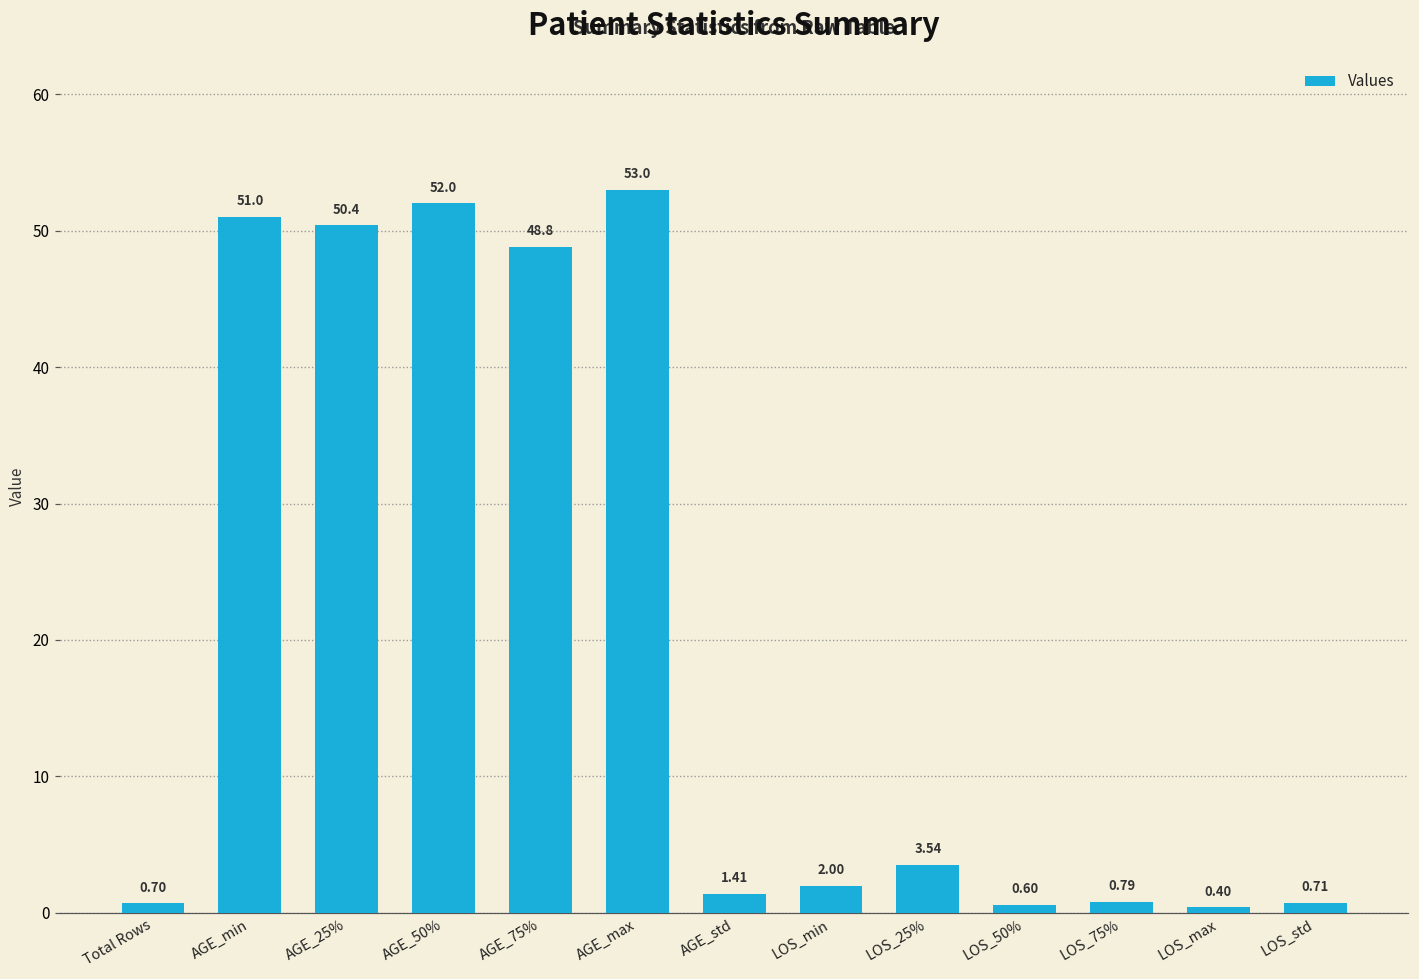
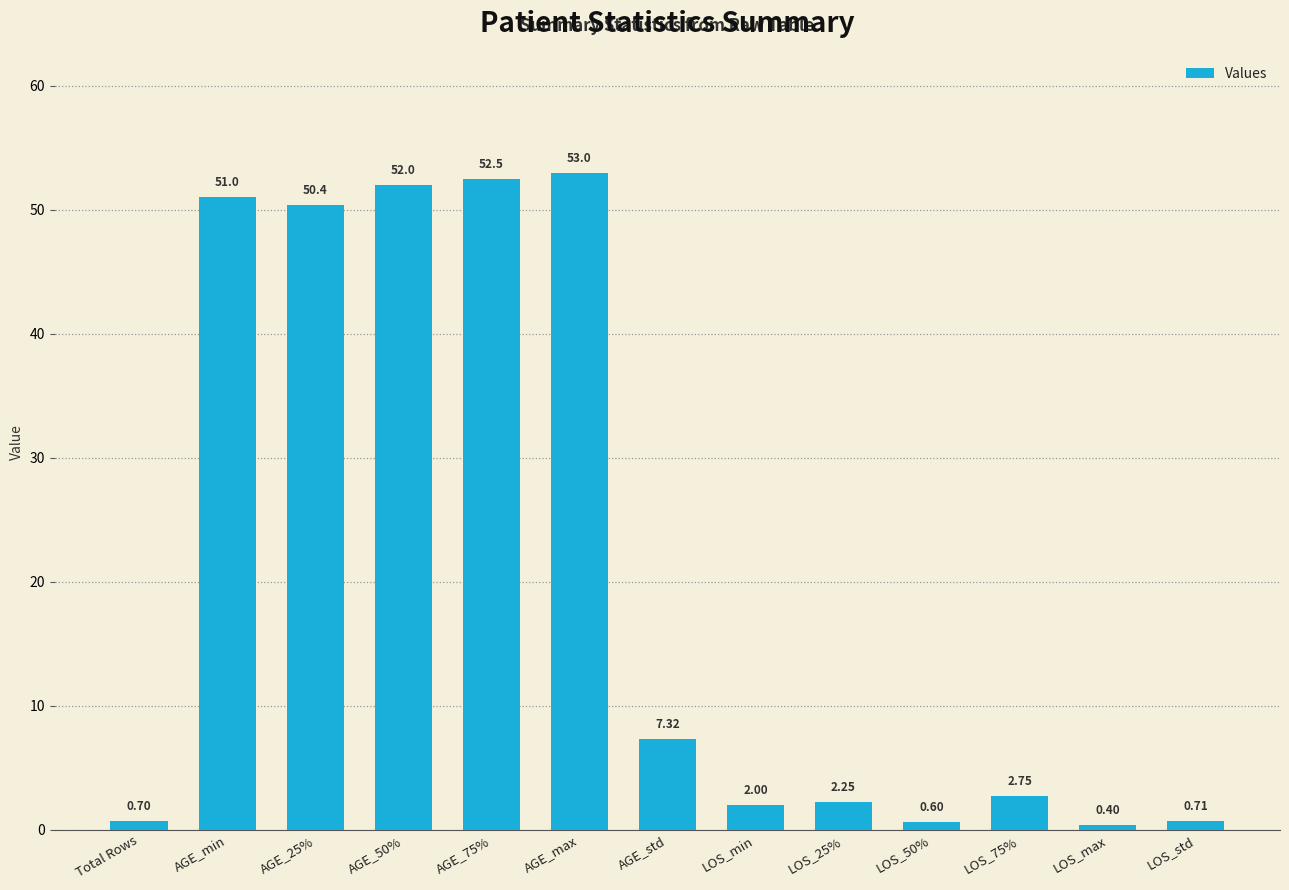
  {
    "Total Rows": 0.70,
    "AGE_min": 51.0,
    "AGE_25%": 50.4,
    "AGE_50%": 52.0,
-   "AGE_75%": 48.8,
+   "AGE_75%": 52.5,
    "AGE_max": 53.0,
-   "AGE_std": 1.41,
+   "AGE_std": 7.32,
    "LOS_min": 2.00,
-   "LOS_25%": 3.54,
+   "LOS_25%": 2.25,
    "LOS_50%": 0.60,
-   "LOS_75%": 0.79,
+   "LOS_75%": 2.75,
    "LOS_max": 0.40,
    "LOS_std": 0.71
  }
